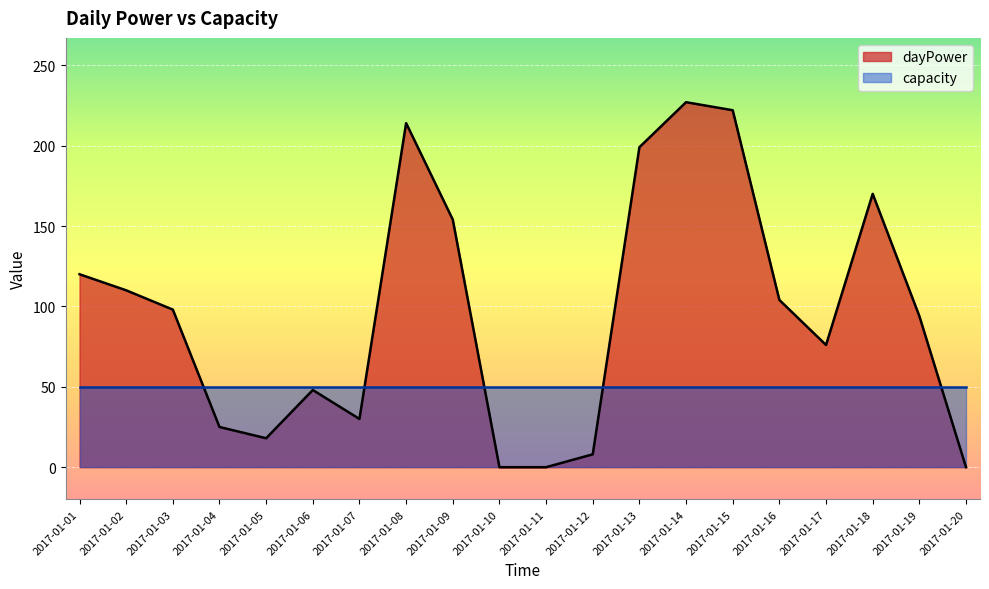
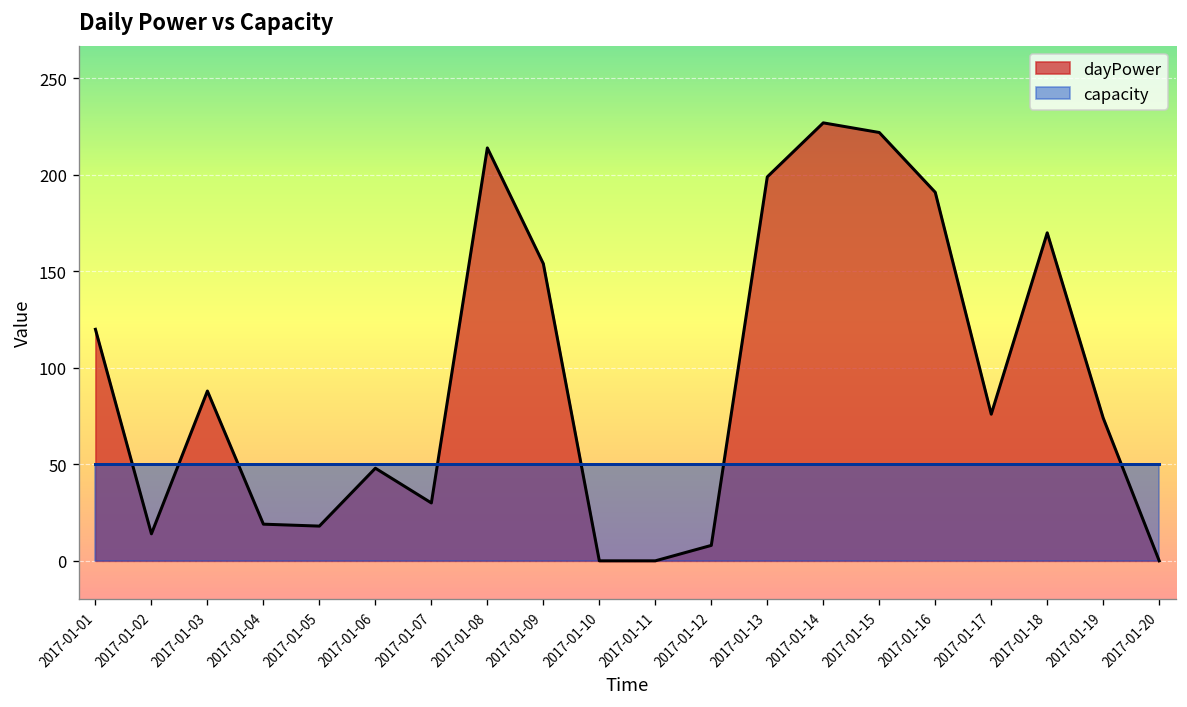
  {
    "dayPower": {
      "2017-01-01": 120,
-     "2017-01-02": 110,
-     "2017-01-03": 98,
-     "2017-01-04": 25,
+     "2017-01-02": 14,
+     "2017-01-03": 88,
+     "2017-01-04": 19,
      "2017-01-05": 18,
      "2017-01-06": 48,
      "2017-01-07": 30,
      "2017-01-08": 214,
      "2017-01-09": 154,
      "2017-01-10": 0,
      "2017-01-11": 0,
      "2017-01-12": 8,
      "2017-01-13": 199,
      "2017-01-14": 227,
      "2017-01-15": 222,
-     "2017-01-16": 104,
+     "2017-01-16": 191,
      "2017-01-17": 76,
      "2017-01-18": 170,
-     "2017-01-19": 94,
+     "2017-01-19": 74,
      "2017-01-20": 0
    },
    "capacity": {
      "2017-01-01": 50,
      "2017-01-02": 50,
      "2017-01-03": 50,
      "2017-01-04": 50,
      "2017-01-05": 50,
      "2017-01-06": 50,
      "2017-01-07": 50,
      "2017-01-08": 50,
      "2017-01-09": 50,
      "2017-01-10": 50,
      "2017-01-11": 50,
      "2017-01-12": 50,
      "2017-01-13": 50,
      "2017-01-14": 50,
      "2017-01-15": 50,
      "2017-01-16": 50,
      "2017-01-17": 50,
      "2017-01-18": 50,
      "2017-01-19": 50,
      "2017-01-20": 50
    }
  }
